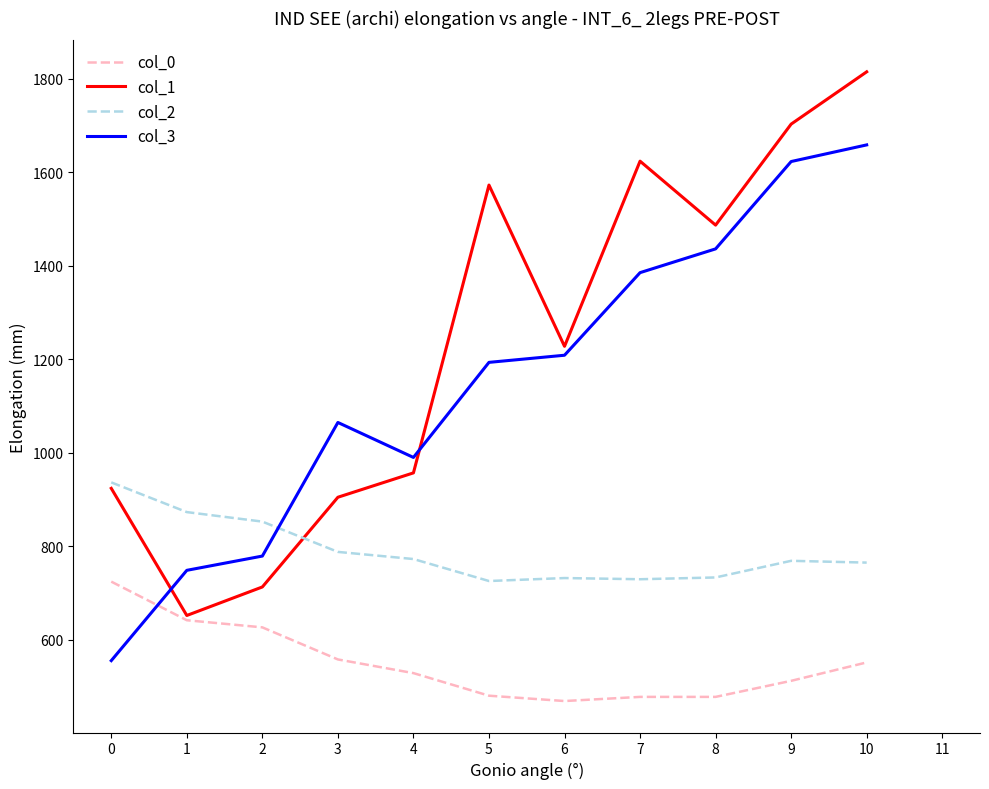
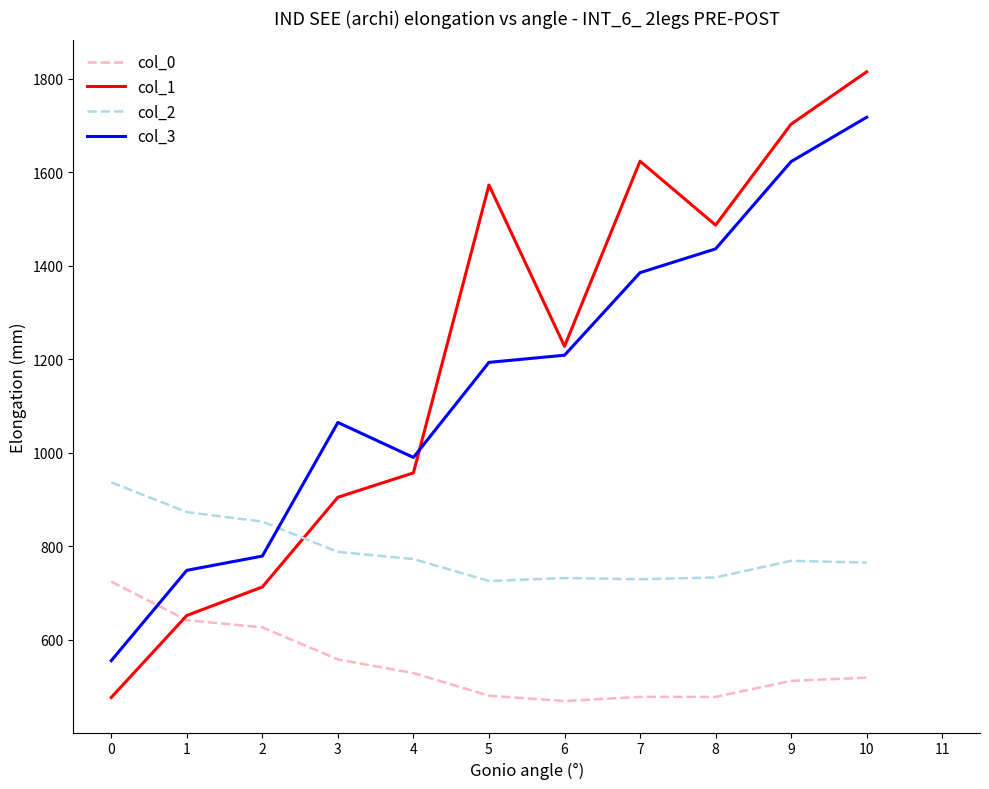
  {
    "col_0": {
      "0": 720,
      "1": 640,
      "2": 630,
      "3": 560,
      "4": 530,
      "5": 480,
      "6": 470,
      "7": 480,
      "8": 480,
      "9": 510,
-     "10": 550
+     "10": 520
    },
    "col_1": {
-     "0": 920,
+     "0": 480,
      "1": 650,
      "2": 710,
      "3": 900,
      "4": 960,
      "5": 1570,
      "6": 1230,
      "7": 1620,
      "8": 1490,
      "9": 1700,
      "10": 1820
    },
    "col_2": {
      "0": 940,
      "1": 870,
      "2": 850,
      "3": 790,
      "4": 770,
      "5": 730,
      "6": 730,
      "7": 730,
      "8": 730,
      "9": 770,
      "10": 770
    },
    "col_3": {
      "0": 560,
      "1": 750,
      "2": 780,
      "3": 1060,
      "4": 990,
      "5": 1190,
      "6": 1210,
      "7": 1390,
      "8": 1440,
      "9": 1620,
-     "10": 1660
+     "10": 1720
    }
  }
